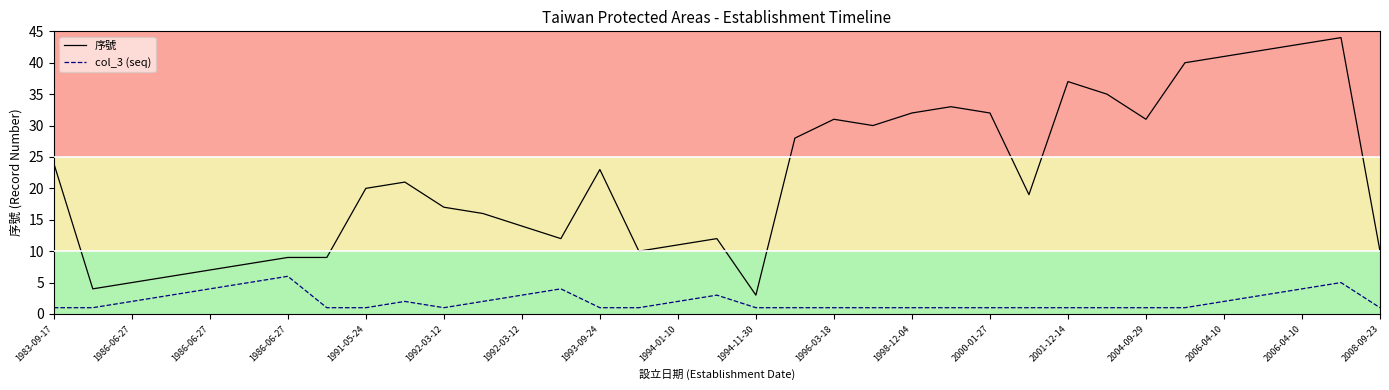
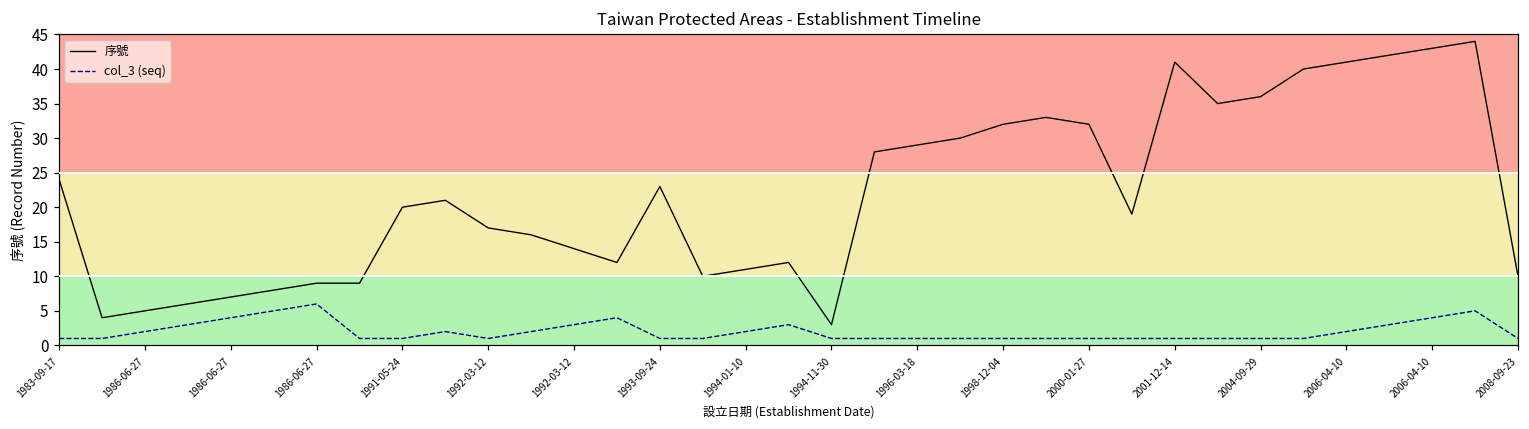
  {
    "序號": {
      "1983-09-17": 24,
      "1993-09-24": 23,
      "1994-11-30": 3,
-     "1996-03-18": 31,
+     "1996-03-18": 29,
      "1998-12-04": 32,
      "2000-01-27": 32,
-     "2001-12-14": 37,
-     "2004-09-29": 31,
+     "2001-12-14": 41,
+     "2004-09-29": 36,
      "2008-09-23": 10
    },
    "col_3 (seq)": {
      "1983-09-17": 1,
      "1993-09-24": 1,
      "1994-11-30": 1,
      "1996-03-18": 1,
      "1998-12-04": 1,
      "2000-01-27": 1,
      "2001-12-14": 1,
      "2004-09-29": 1,
      "2008-09-23": 1
    }
  }
